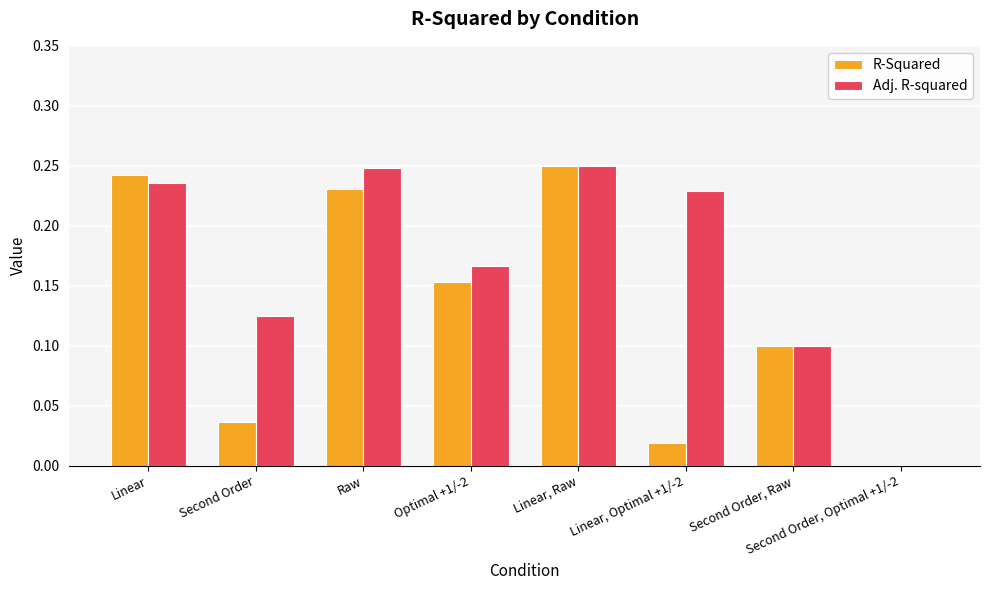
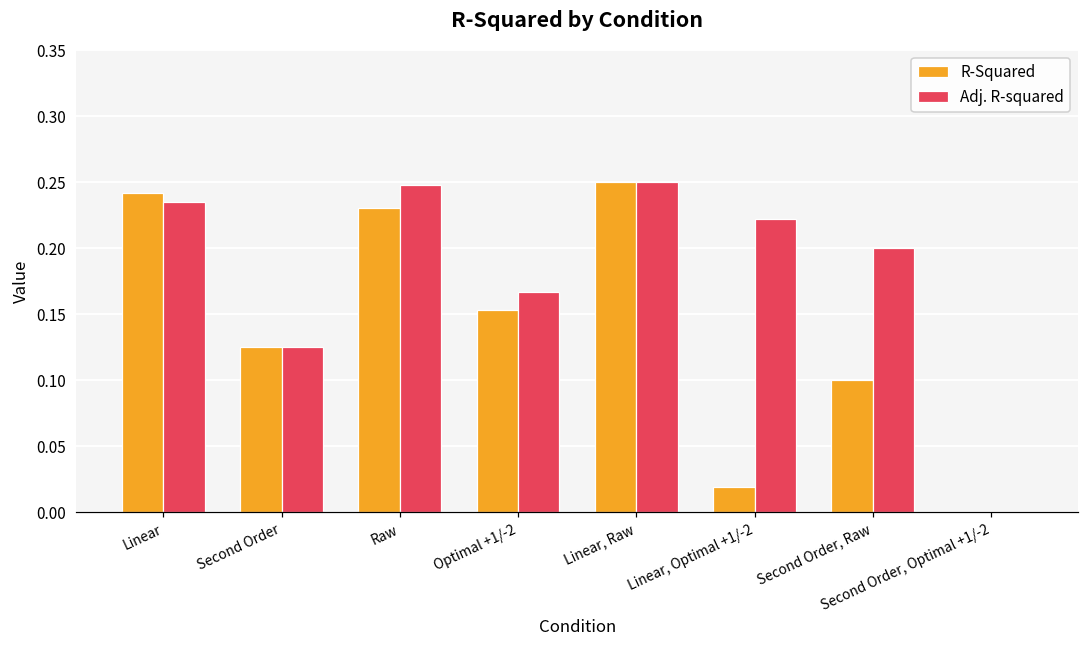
  {
    "R-Squared": {
      "Linear": 0.242,
-     "Second Order": 0.036,
+     "Second Order": 0.125,
      "Raw": 0.231,
      "Optimal +1/-2": 0.153,
      "Linear, Raw": 0.250,
      "Linear, Optimal +1/-2": 0.019,
      "Second Order, Raw": 0.100,
      "Second Order, Optimal +1/-2": 0.000
    },
    "Adj. R-squared": {
      "Linear": 0.235,
      "Second Order": 0.125,
      "Raw": 0.248,
      "Optimal +1/-2": 0.167,
      "Linear, Raw": 0.250,
-     "Linear, Optimal +1/-2": 0.229,
-     "Second Order, Raw": 0.1,
+     "Linear, Optimal +1/-2": 0.222,
+     "Second Order, Raw": 0.2,
      "Second Order, Optimal +1/-2": 0.000
    }
  }
